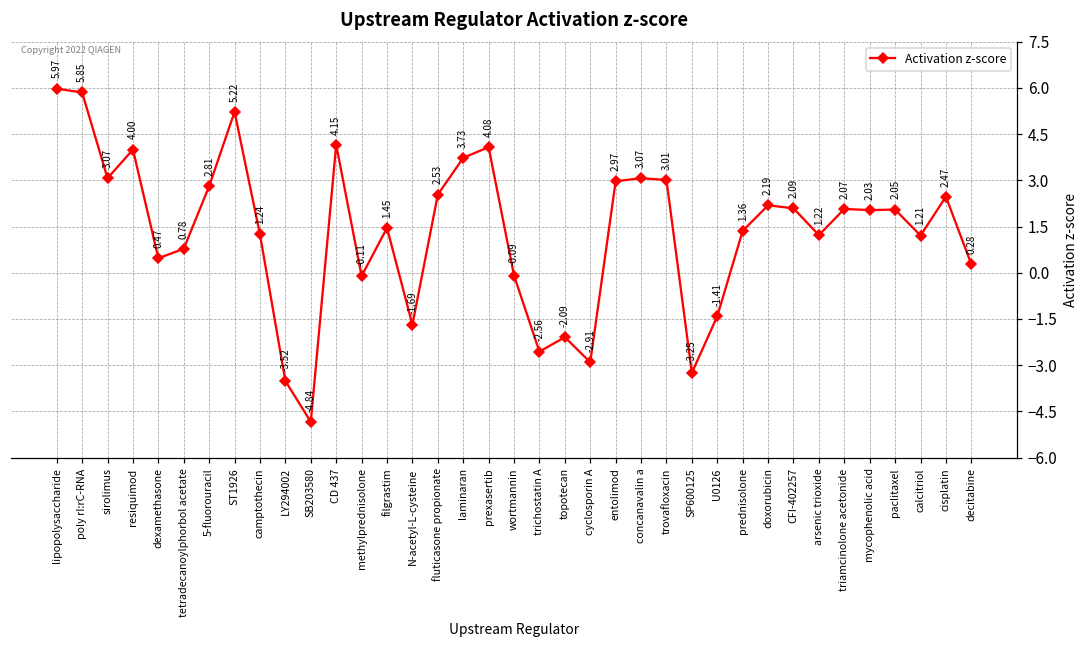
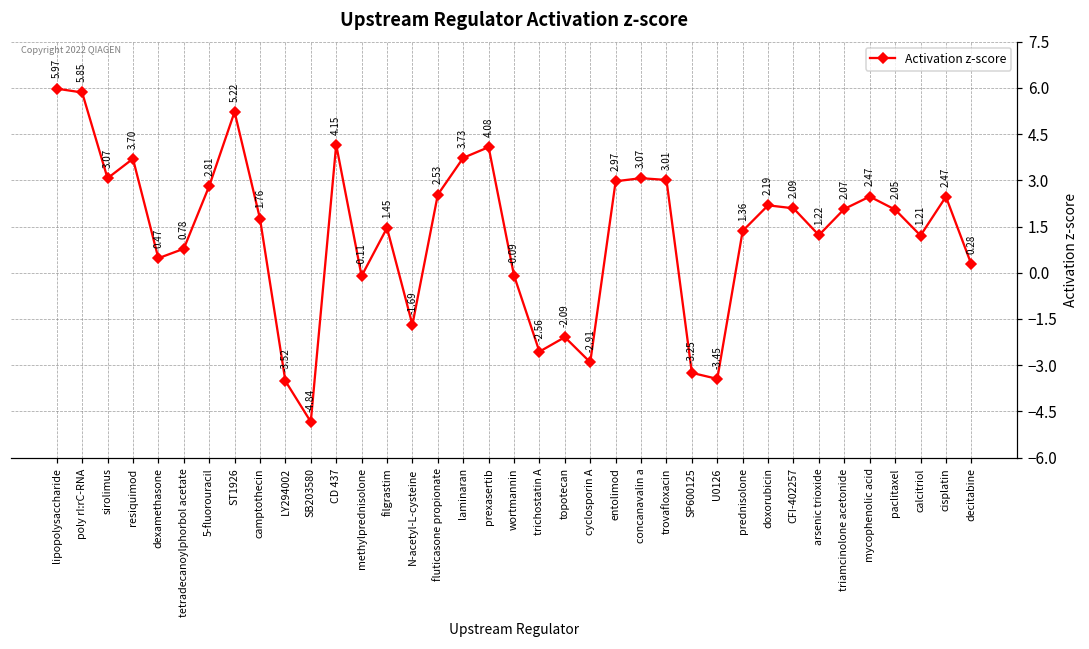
  {
    "lipopolysaccharide": 5.97,
    "poly rI:rC-RNA": 5.85,
    "sirolimus": 3.07,
-   "resiquimod": 4.00,
+   "resiquimod": 3.70,
    "dexamethasone": 0.47,
    "tetradecanoylphorbol acetate": 0.78,
    "5-fluorouracil": 2.81,
    "ST1926": 5.22,
-   "camptothecin": 1.24,
+   "camptothecin": 1.76,
    "LY294002": -3.52,
    "SB203580": -4.84,
    "CD 437": 4.15,
    "methylprednisolone": -0.11,
    "filgrastim": 1.45,
    "N-acetyl-L-cysteine": -1.69,
    "fluticasone propionate": 2.53,
    "laminaran": 3.73,
    "prexasertib": 4.08,
    "wortmannin": -0.09,
    "trichostatin A": -2.56,
    "topotecan": -2.09,
    "cyclosporin A": -2.91,
    "entolimod": 2.97,
    "concanavalin a": 3.07,
    "trovafloxacin": 3.01,
    "SP600125": -3.25,
-   "U0126": -1.41,
+   "U0126": -3.45,
    "prednisolone": 1.36,
    "doxorubicin": 2.19,
    "CFI-402257": 2.09,
    "arsenic trioxide": 1.22,
    "triamcinolone acetonide": 2.07,
-   "mycophenolic acid": 2.03,
+   "mycophenolic acid": 2.47,
    "paclitaxel": 2.05,
    "calcitriol": 1.21,
    "cisplatin": 2.47,
    "decitabine": 0.28
  }
